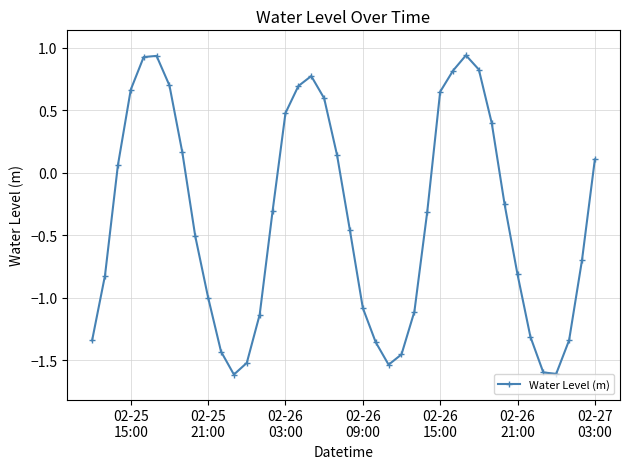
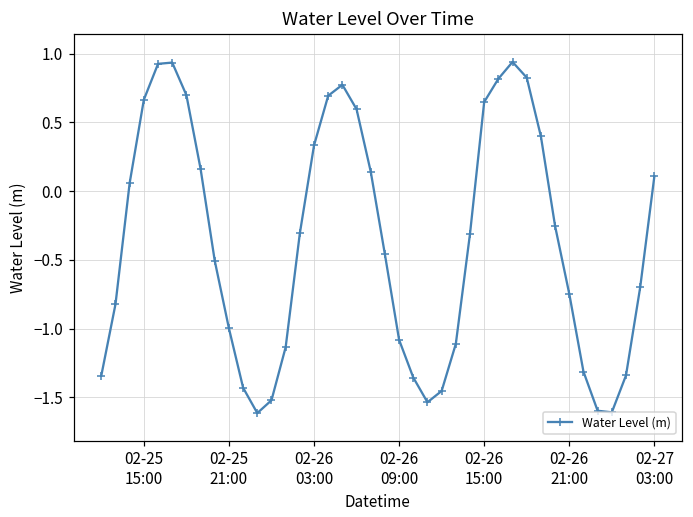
  {
    "02-25 15:00": 0.67,
    "02-25 21:00": -1.00,
-   "02-26 03:00": 0.48,
+   "02-26 03:00": 0.33,
    "02-26 09:00": -1.08,
    "02-26 15:00": 0.65,
-   "02-26 21:00": -0.81,
+   "02-26 21:00": -0.75,
    "02-27 03:00": 0.11
  }
